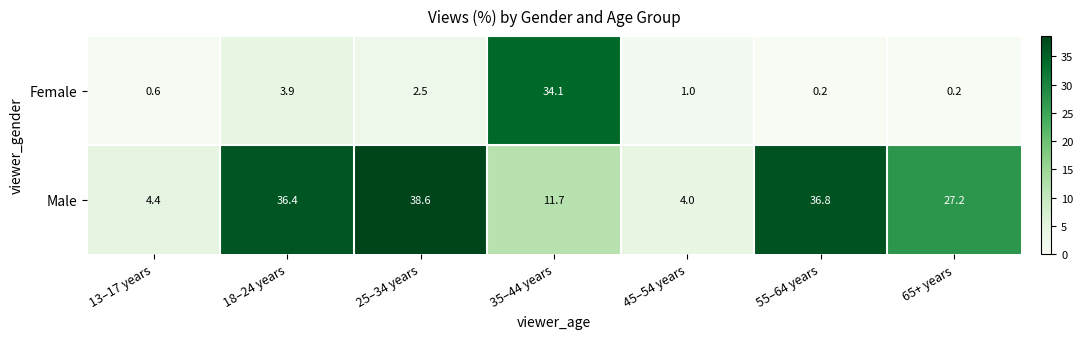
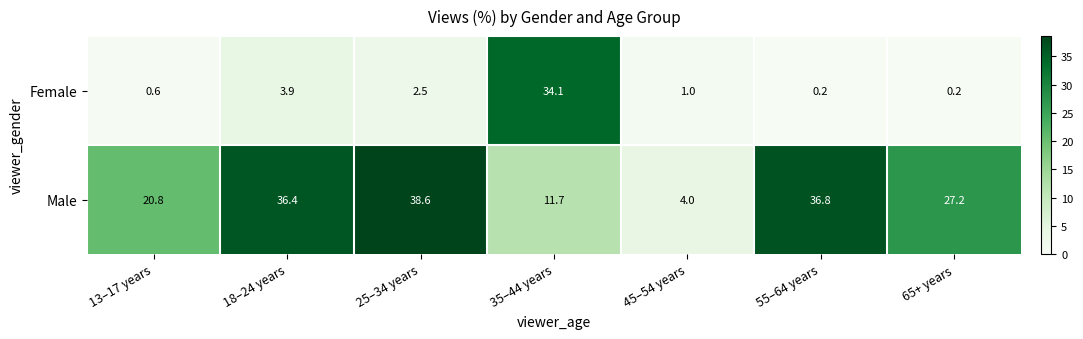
  {
    "Female": {
      "13–17 years": 0.6,
      "18–24 years": 3.9,
      "25–34 years": 2.5,
      "35–44 years": 34.1,
      "45–54 years": 1.0,
      "55–64 years": 0.2,
      "65+ years": 0.2
    },
    "Male": {
-     "13–17 years": 4.4,
+     "13–17 years": 20.8,
      "18–24 years": 36.4,
      "25–34 years": 38.6,
      "35–44 years": 11.7,
      "45–54 years": 4.0,
      "55–64 years": 36.8,
      "65+ years": 27.2
    }
  }
